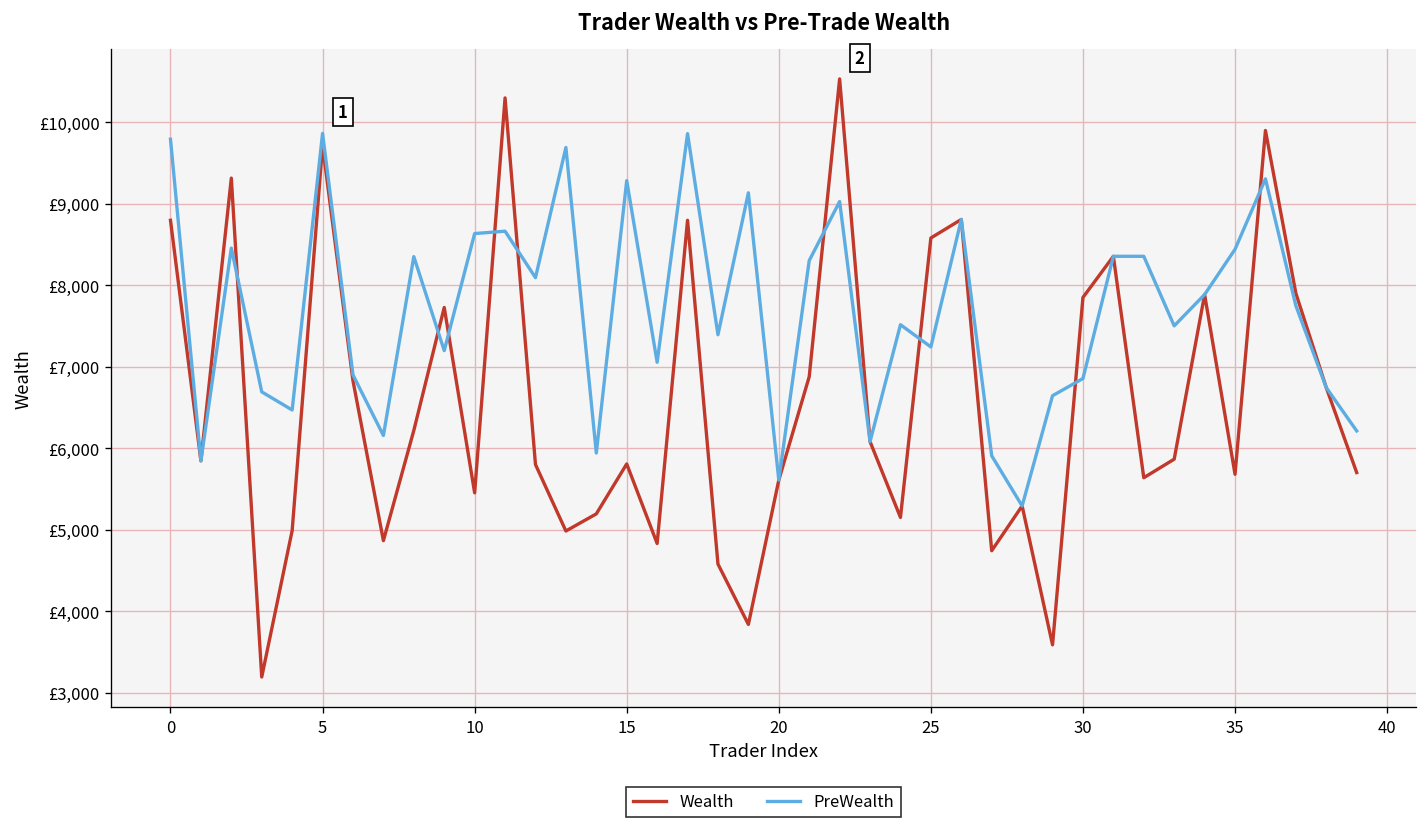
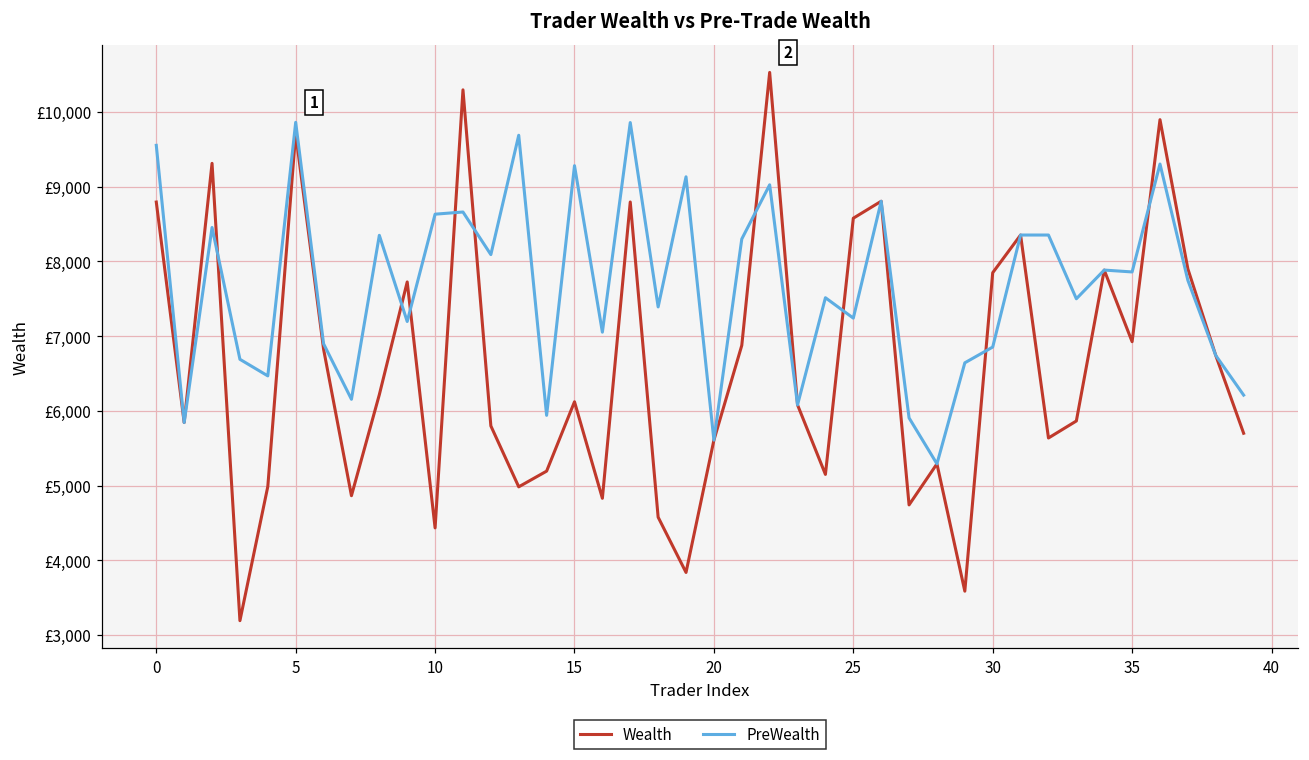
  {
    "Wealth": {
      "0": "£8,800",
      "5": "£9,700",
-     "10": "£5,500",
-     "15": "£5,800",
+     "10": "£4,400",
+     "15": "£6,100",
      "25": "£8,600",
      "30": "£7,800",
-     "35": "£5,700"
+     "35": "£6,900"
    },
    "PreWealth": {
-     "0": "£9,800",
+     "0": "£9,600",
      "10": "£8,600",
      "15": "£9,300",
      "25": "£7,200",
      "30": "£6,900",
-     "35": "£8,400"
+     "35": "£7,900"
    }
  }
